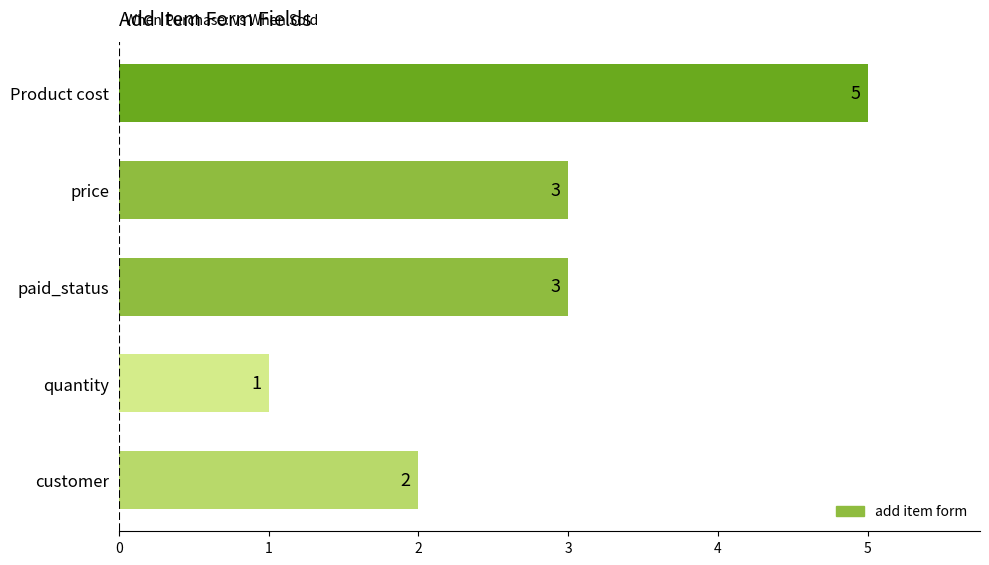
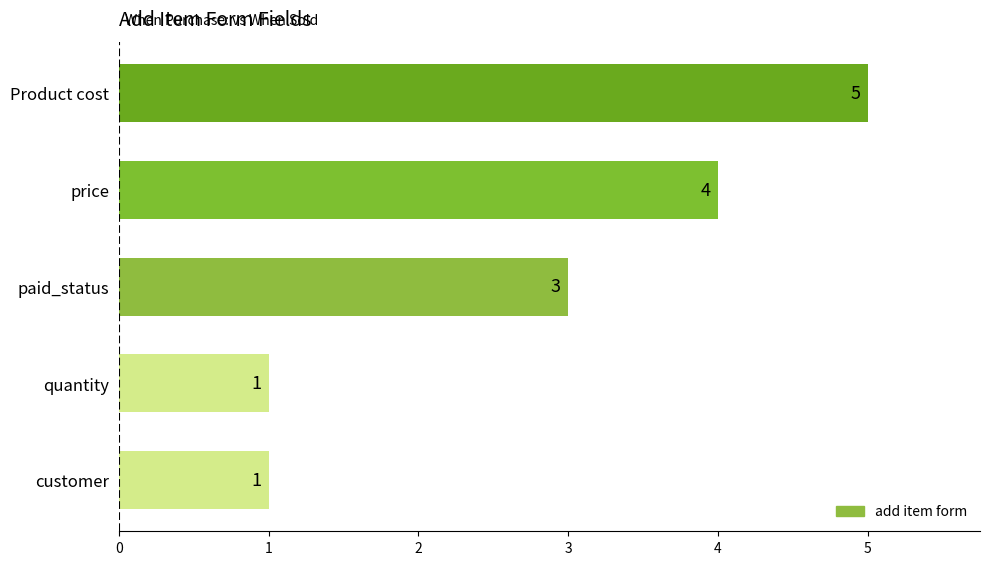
  {
    "Product cost": 5,
-   "price": 3,
+   "price": 4,
    "paid_status": 3,
    "quantity": 1,
-   "customer": 2
+   "customer": 1
  }
